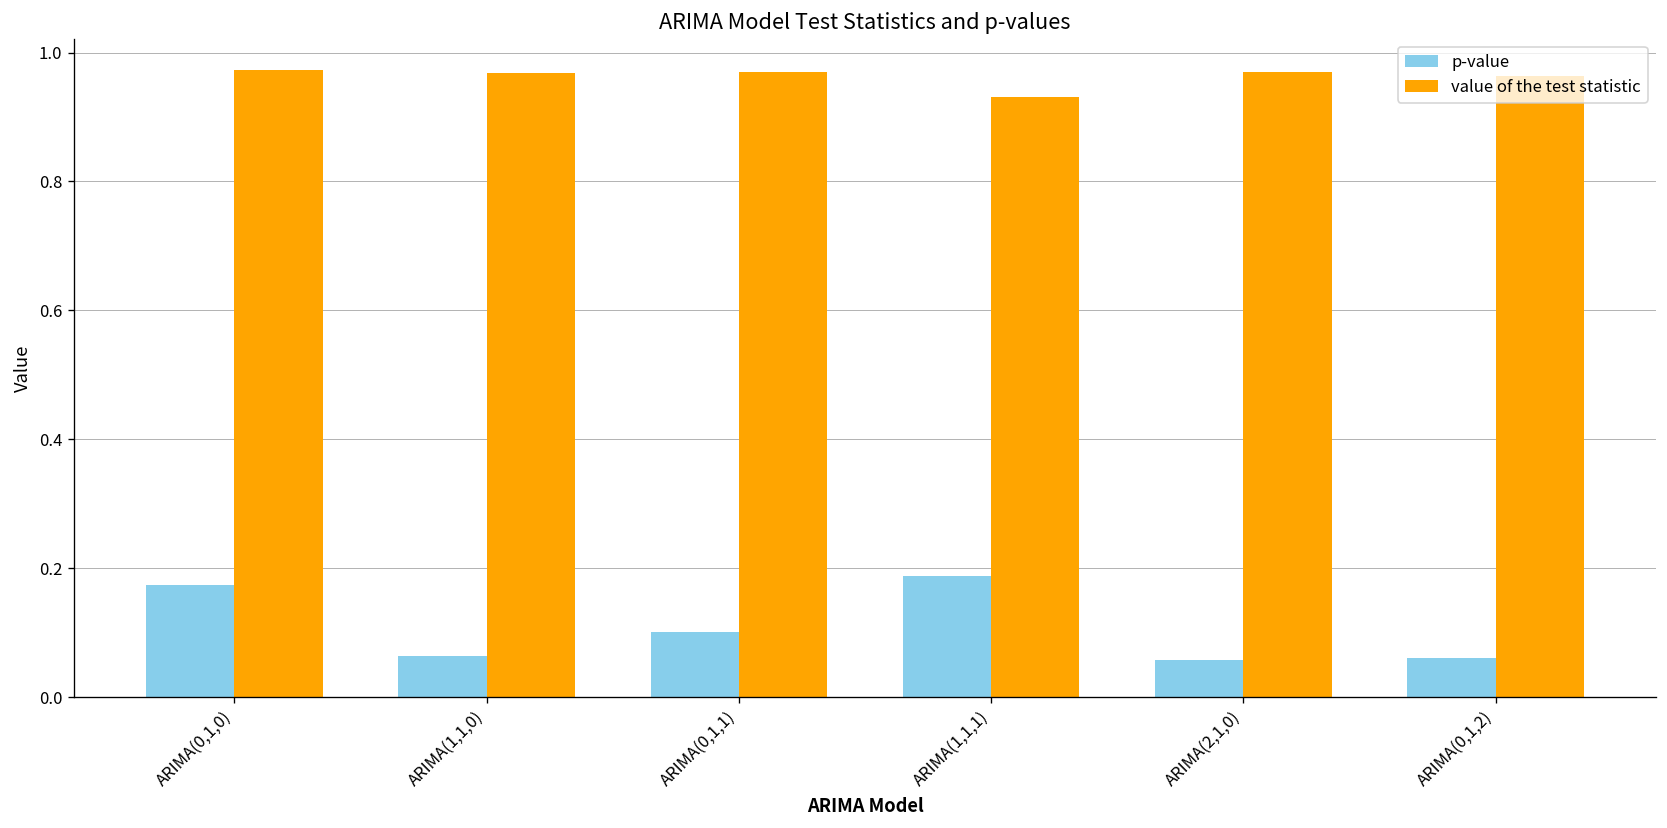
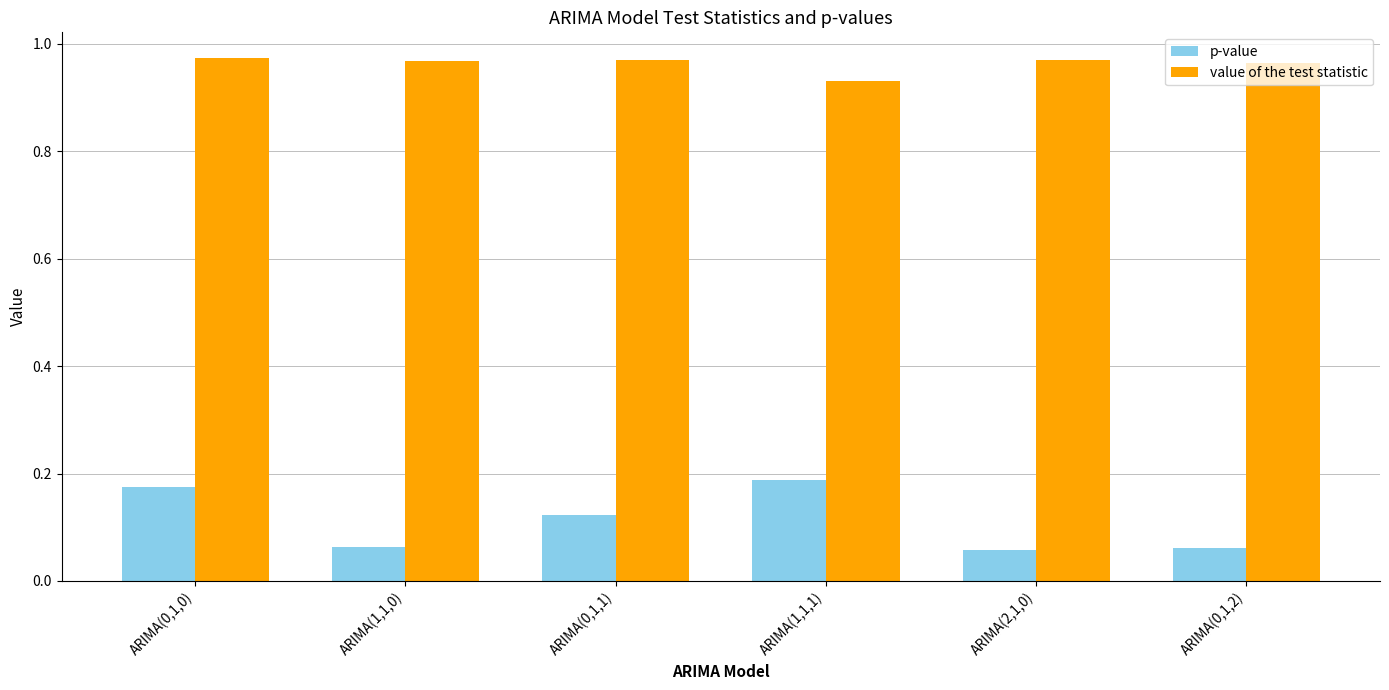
  {
    "p-value": {
      "ARIMA(0,1,0)": 0.17,
      "ARIMA(1,1,0)": 0.06,
-     "ARIMA(0,1,1)": 0.10,
+     "ARIMA(0,1,1)": 0.12,
      "ARIMA(1,1,1)": 0.19,
      "ARIMA(2,1,0)": 0.06,
      "ARIMA(0,1,2)": 0.06
    },
    "value of the test statistic": {
      "ARIMA(0,1,0)": 0.97,
      "ARIMA(1,1,0)": 0.97,
      "ARIMA(0,1,1)": 0.97,
      "ARIMA(1,1,1)": 0.93,
      "ARIMA(2,1,0)": 0.97
    }
  }
